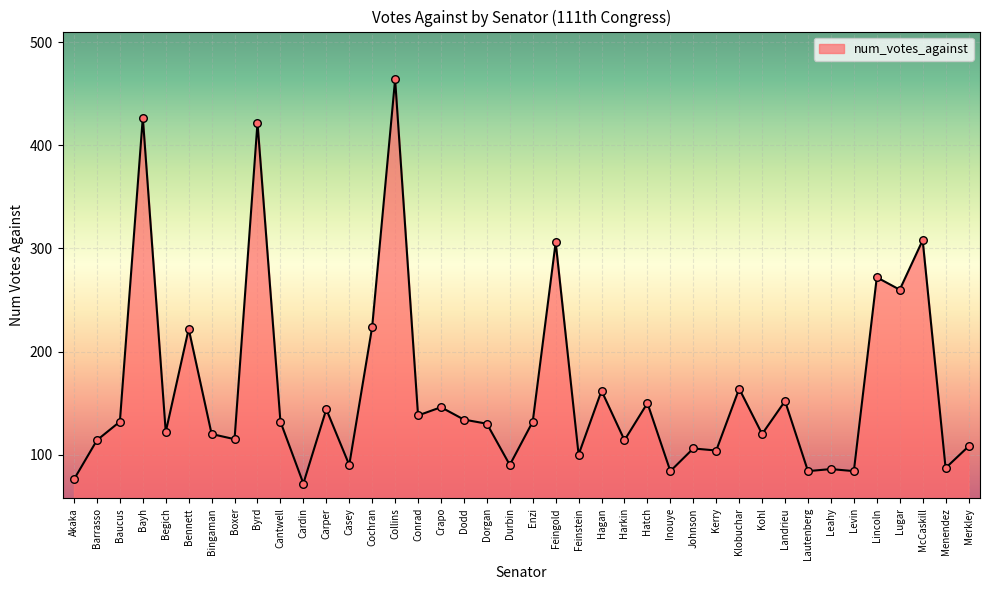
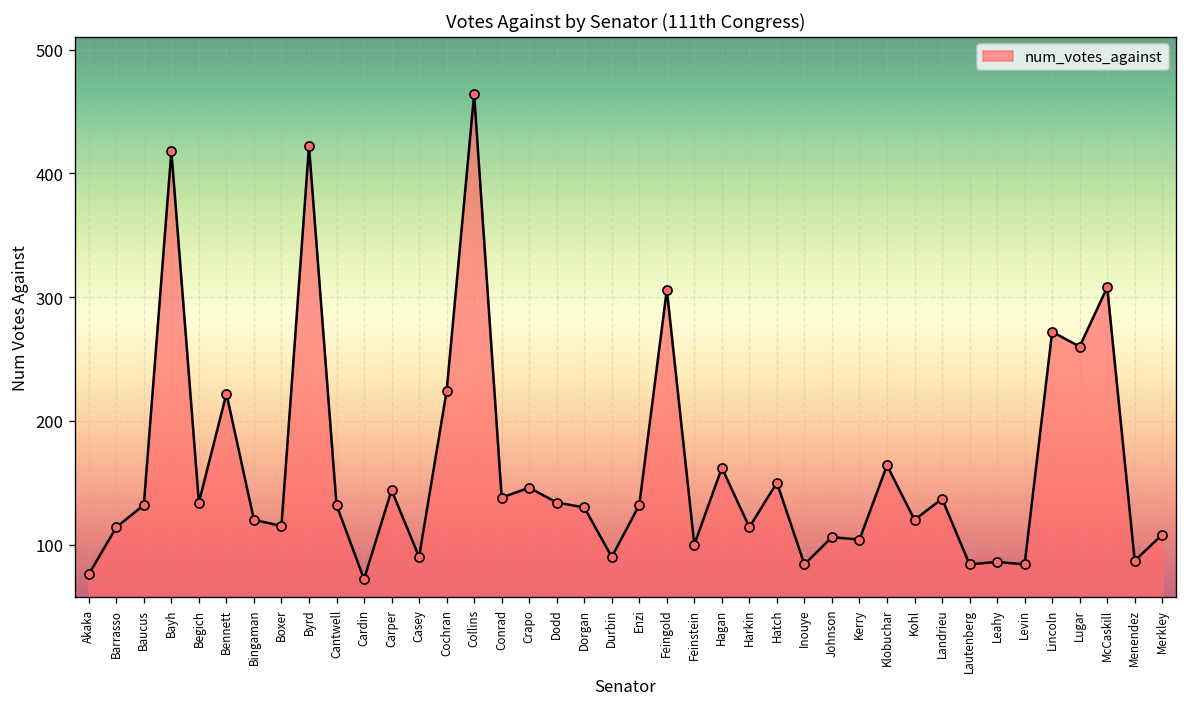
  {
    "Akaka": 76,
    "Barrasso": 114,
    "Baucus": 132,
-   "Bayh": 427,
-   "Begich": 122,
+   "Bayh": 418,
+   "Begich": 134,
    "Bennett": 222,
    "Bingaman": 120,
    "Boxer": 115,
    "Byrd": 422,
    "Cantwell": 132,
    "Cardin": 72,
    "Carper": 144,
    "Casey": 90,
    "Cochran": 224,
    "Collins": 464,
    "Conrad": 138,
    "Crapo": 146,
    "Dodd": 134,
    "Dorgan": 130,
    "Durbin": 90,
    "Enzi": 132,
    "Feingold": 306,
    "Feinstein": 100,
    "Hagan": 162,
    "Harkin": 114,
    "Hatch": 150,
    "Inouye": 84,
    "Johnson": 106,
    "Kerry": 104,
    "Klobuchar": 164,
    "Kohl": 120,
-   "Landrieu": 152,
+   "Landrieu": 137,
    "Lautenberg": 84,
    "Leahy": 86,
    "Levin": 84,
    "Lincoln": 272,
    "Lugar": 260,
    "McCaskill": 308,
    "Menendez": 87,
    "Merkley": 108
  }
